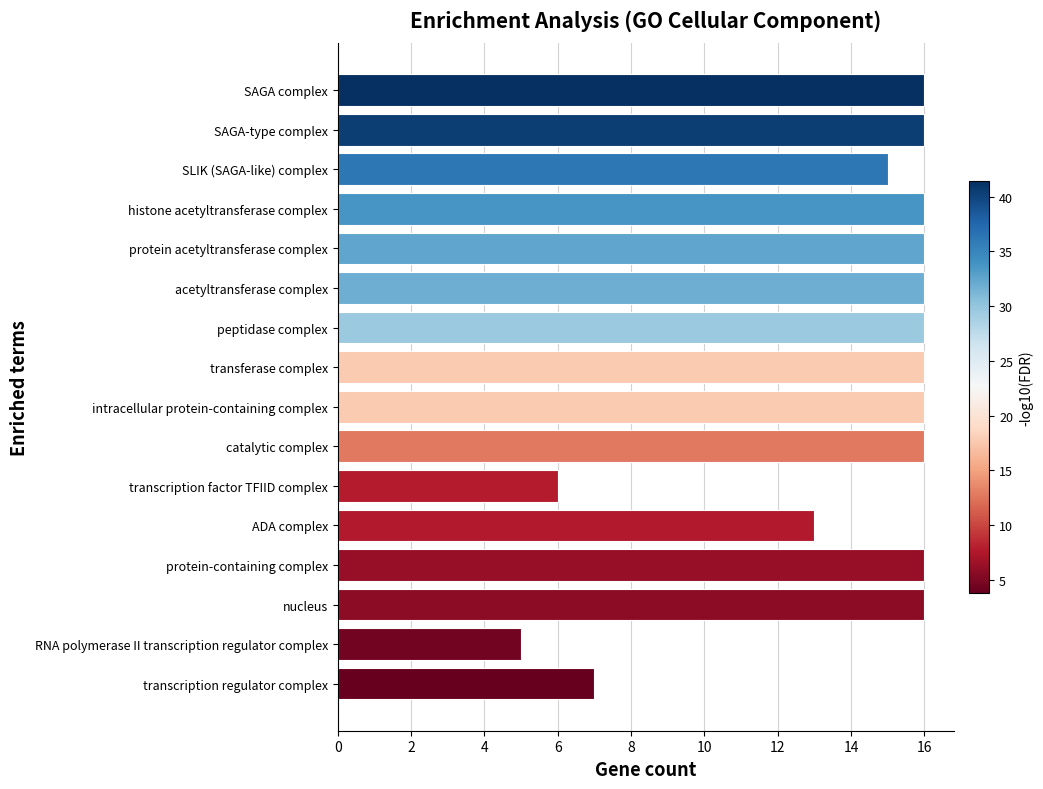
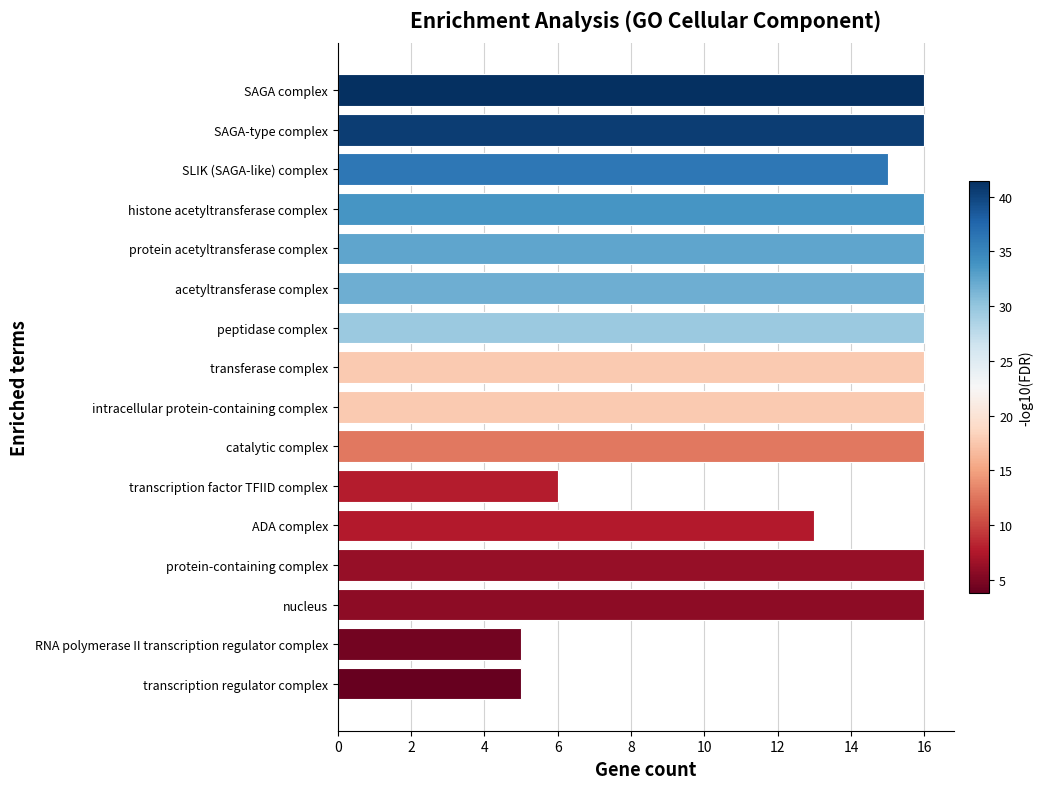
  {
    "SAGA complex": 16,
    "SAGA-type complex": 16,
    "SLIK (SAGA-like) complex": 15,
    "histone acetyltransferase complex": 16,
    "protein acetyltransferase complex": 16,
    "acetyltransferase complex": 16,
    "peptidase complex": 16,
    "transferase complex": 16,
    "intracellular protein-containing complex": 16,
    "catalytic complex": 16,
    "transcription factor TFIID complex": 6,
    "ADA complex": 13,
    "protein-containing complex": 16,
    "nucleus": 16,
    "RNA polymerase II transcription regulator complex": 5,
-   "transcription regulator complex": 7
+   "transcription regulator complex": 5
  }
